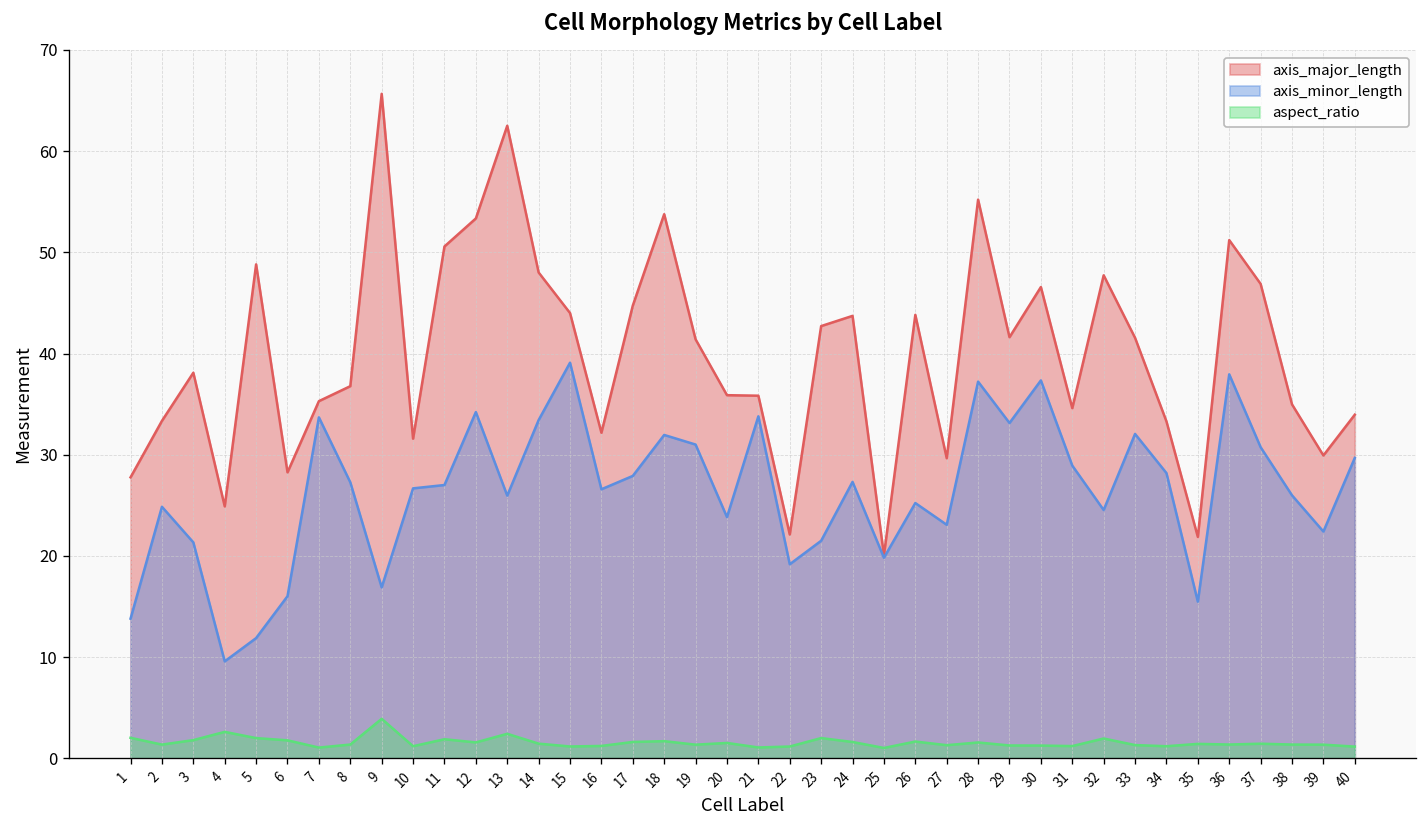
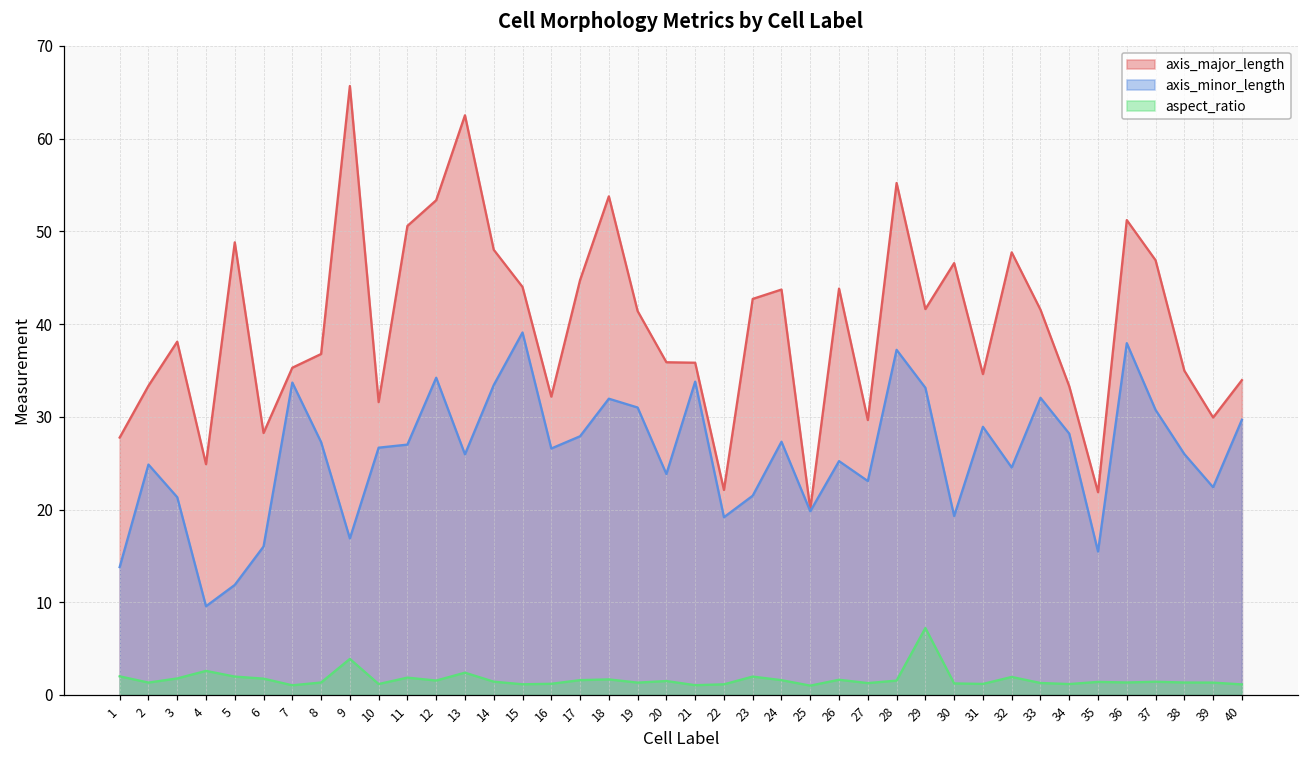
  {
    "axis_major_length": {
      "1": 28,
      "2": 33,
      "3": 38,
      "4": 25,
      "5": 49,
      "6": 28,
      "7": 35,
      "8": 37,
      "9": 66,
      "10": 32,
      "11": 51,
      "12": 53,
      "13": 63,
      "14": 48,
      "15": 44,
      "16": 32,
      "17": 45,
      "18": 54,
      "19": 41,
      "20": 36,
      "21": 36,
      "22": 22,
      "23": 43,
      "24": 44,
      "26": 44,
      "27": 30,
      "28": 55,
      "29": 42,
      "30": 47,
      "31": 35,
      "32": 48,
      "33": 42,
      "34": 33,
      "35": 22,
      "36": 51,
      "37": 47,
      "38": 35,
      "39": 30,
      "40": 34
    },
    "axis_minor_length": {
      "1": 14,
      "2": 25,
      "3": 21,
      "4": 10,
      "5": 12,
      "6": 16,
      "7": 34,
      "8": 27,
      "9": 17,
      "10": 27,
      "11": 27,
      "12": 34,
      "13": 26,
      "14": 33,
      "15": 39,
      "16": 27,
      "17": 28,
      "18": 32,
      "19": 31,
      "20": 24,
      "21": 34,
      "22": 19,
      "23": 21,
      "24": 27,
      "26": 25,
      "27": 23,
      "28": 37,
      "29": 33,
-     "30": 37,
+     "30": 19,
      "31": 29,
      "32": 25,
      "33": 32,
      "34": 28,
      "35": 15,
      "36": 38,
      "37": 31,
      "38": 26,
      "39": 22,
      "40": 30
    },
    "aspect_ratio": {
      "1": 2,
      "2": 1,
      "3": 2,
      "4": 3,
      "5": 2,
      "6": 2,
      "7": 1,
      "8": 1,
      "9": 4,
      "10": 1,
      "11": 2,
      "12": 2,
      "13": 2,
      "14": 1,
      "15": 1,
      "16": 1,
      "17": 2,
      "18": 2,
      "19": 1,
      "20": 2,
      "21": 1,
      "22": 1,
      "23": 2,
      "24": 2,
      "25": 1,
      "26": 2,
      "27": 1,
      "28": 2,
-     "29": 1,
+     "29": 7,
      "30": 1,
      "31": 1,
      "32": 2,
      "33": 1,
      "34": 1,
      "35": 1,
      "36": 1,
      "37": 1,
      "38": 1,
      "39": 1,
      "40": 1
    }
  }
